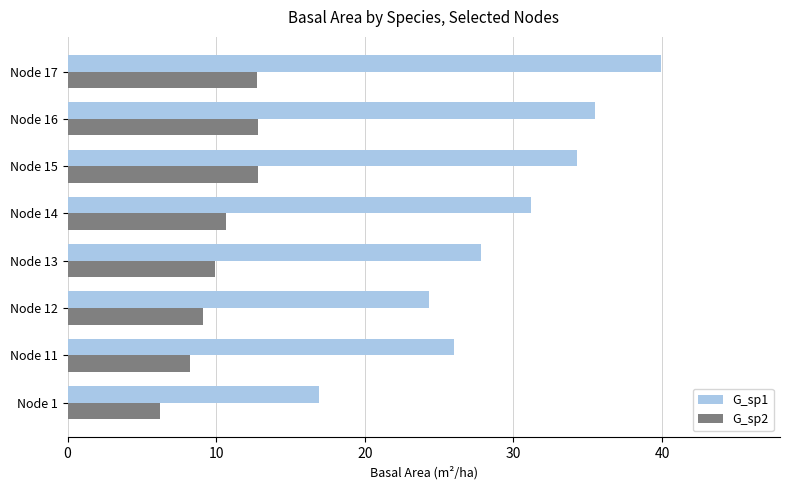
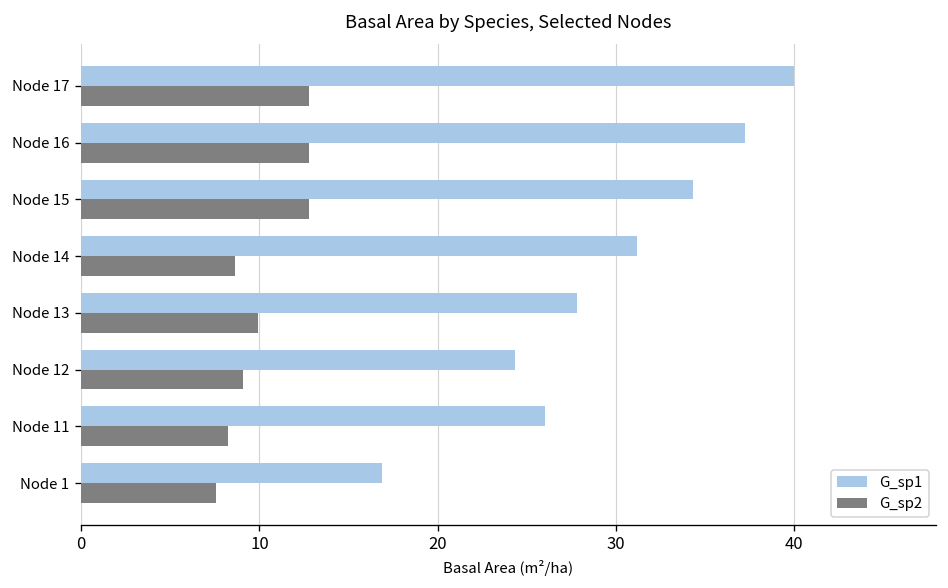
  {
    "G_sp1": {
      "Node 17": 40.0,
-     "Node 16": 35.5,
+     "Node 16": 37.2,
      "Node 15": 34.3,
      "Node 14": 31.2,
      "Node 13": 27.8,
      "Node 12": 24.3,
      "Node 11": 26.0,
      "Node 1": 16.9
    },
    "G_sp2": {
      "Node 17": 12.8,
      "Node 16": 12.8,
      "Node 15": 12.8,
-     "Node 14": 10.7,
+     "Node 14": 8.6,
      "Node 13": 9.9,
      "Node 12": 9.1,
      "Node 11": 8.3,
-     "Node 1": 6.2
+     "Node 1": 7.6
    }
  }
